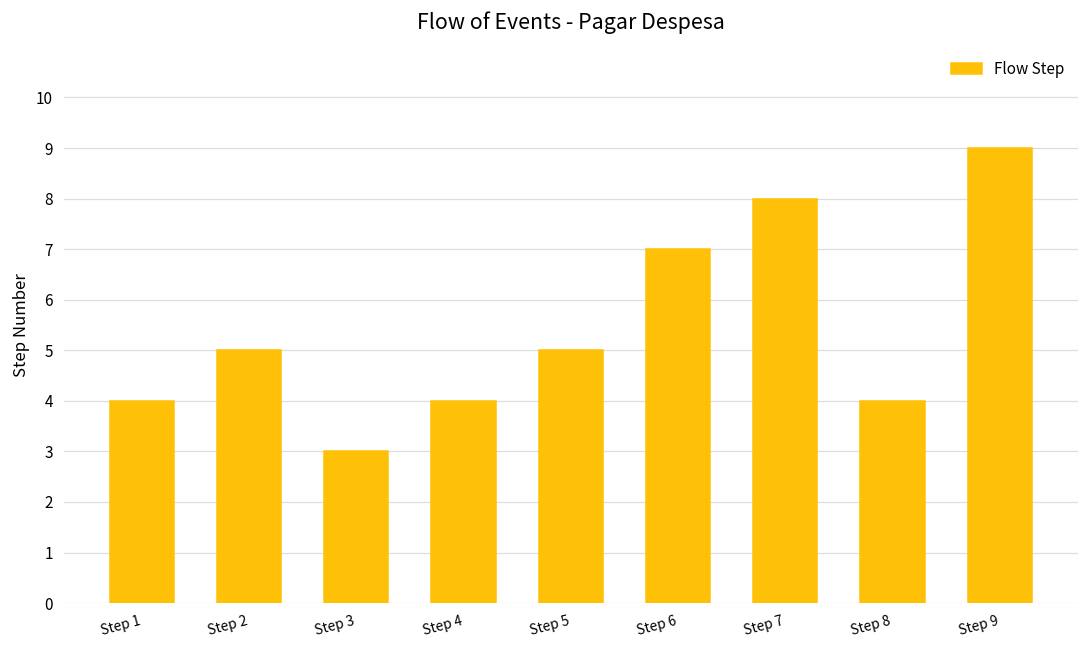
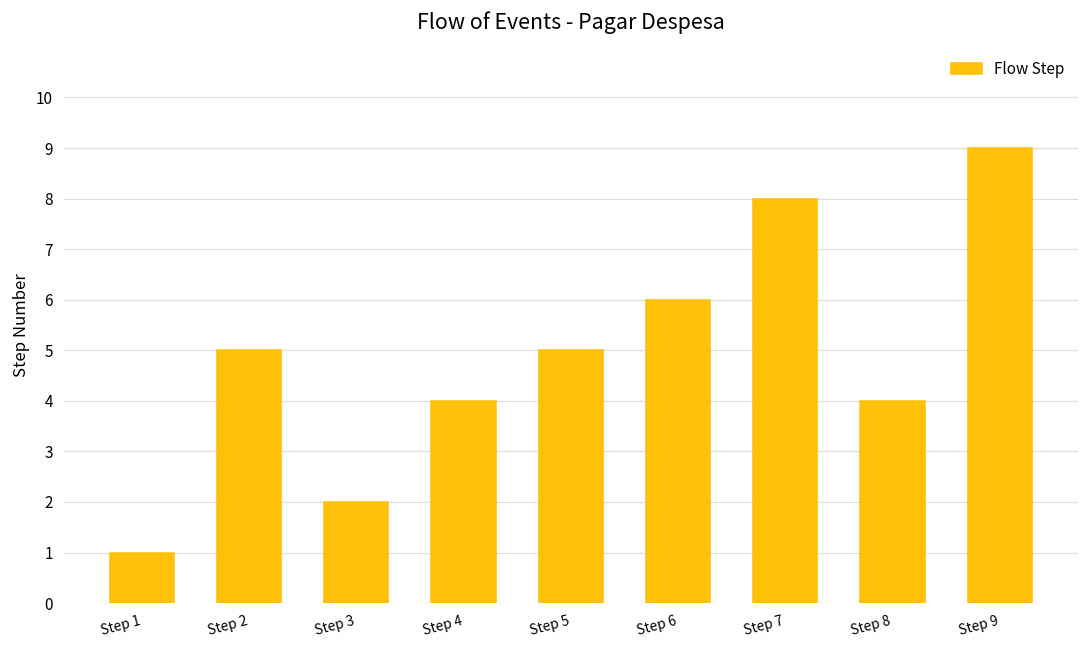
  {
-   "Step 1": 4,
+   "Step 1": 1,
    "Step 2": 5,
-   "Step 3": 3,
+   "Step 3": 2,
    "Step 4": 4,
    "Step 5": 5,
-   "Step 6": 7,
+   "Step 6": 6,
    "Step 7": 8,
    "Step 8": 4,
    "Step 9": 9
  }
